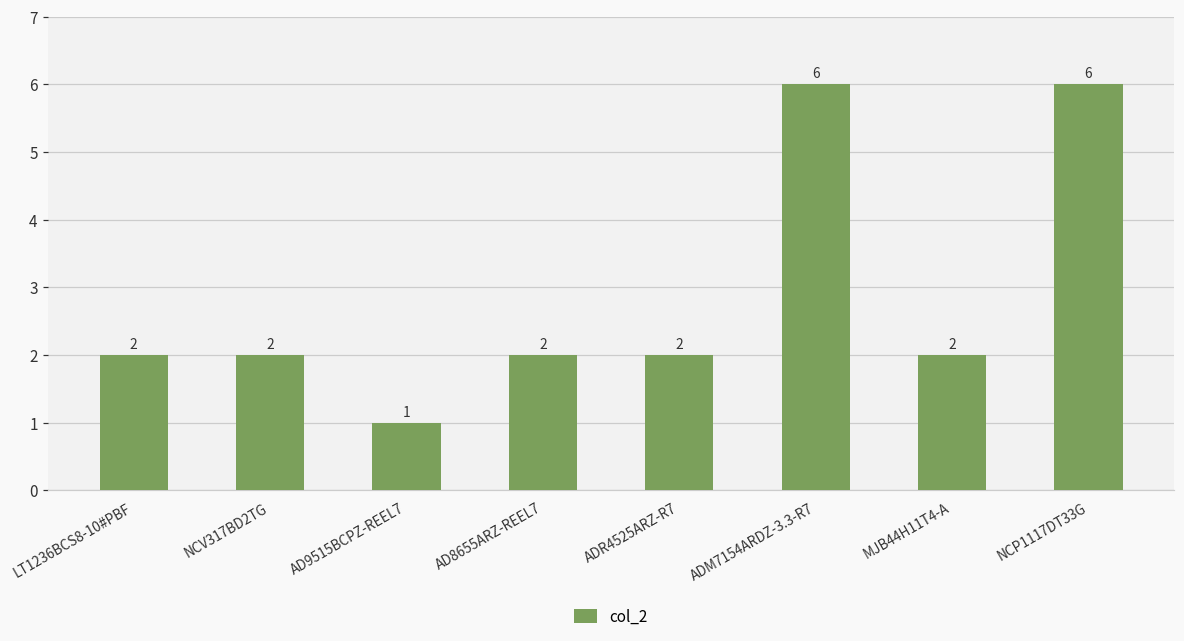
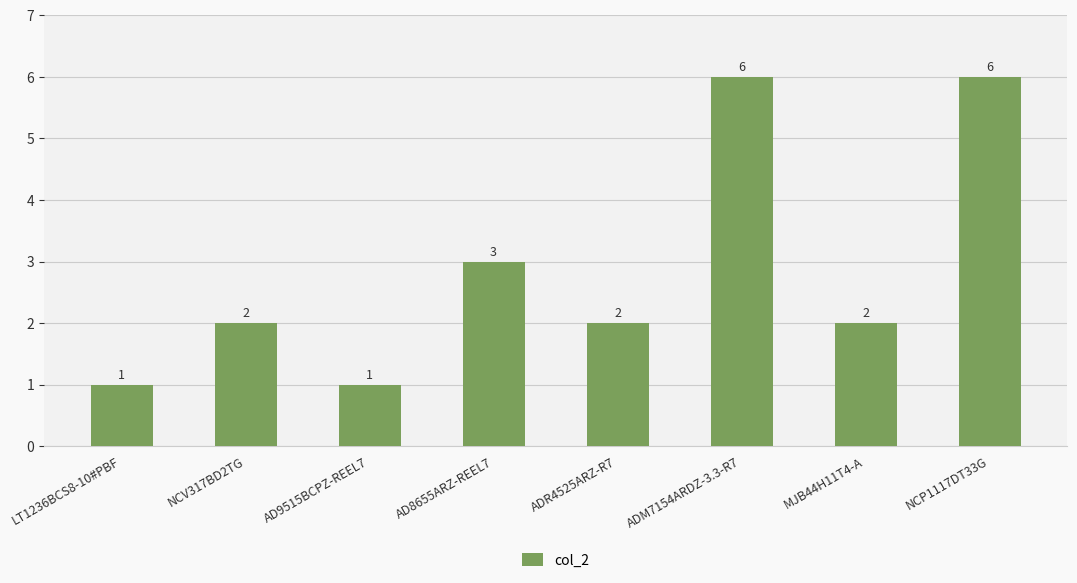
  {
-   "LT1236BCS8-10#PBF": 2,
+   "LT1236BCS8-10#PBF": 1,
    "NCV317BD2TG": 2,
    "AD9515BCPZ-REEL7": 1,
-   "AD8655ARZ-REEL7": 2,
+   "AD8655ARZ-REEL7": 3,
    "ADR4525ARZ-R7": 2,
    "ADM7154ARDZ-3.3-R7": 6,
    "MJB44H11T4-A": 2,
    "NCP1117DT33G": 6
  }
